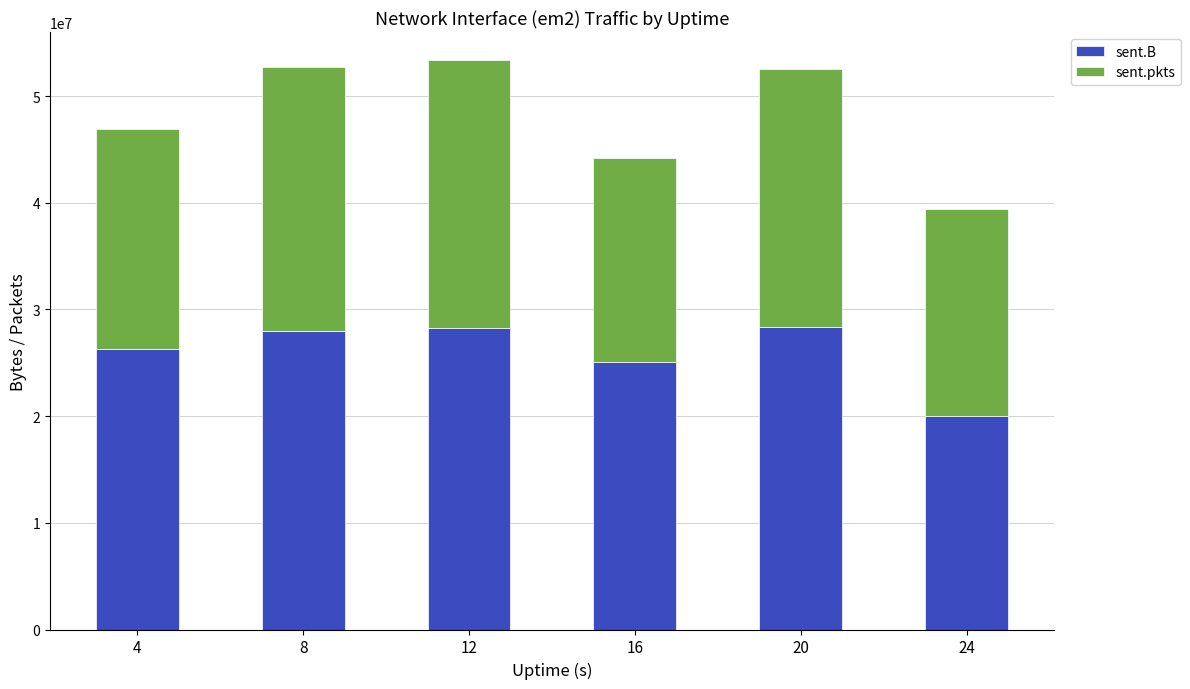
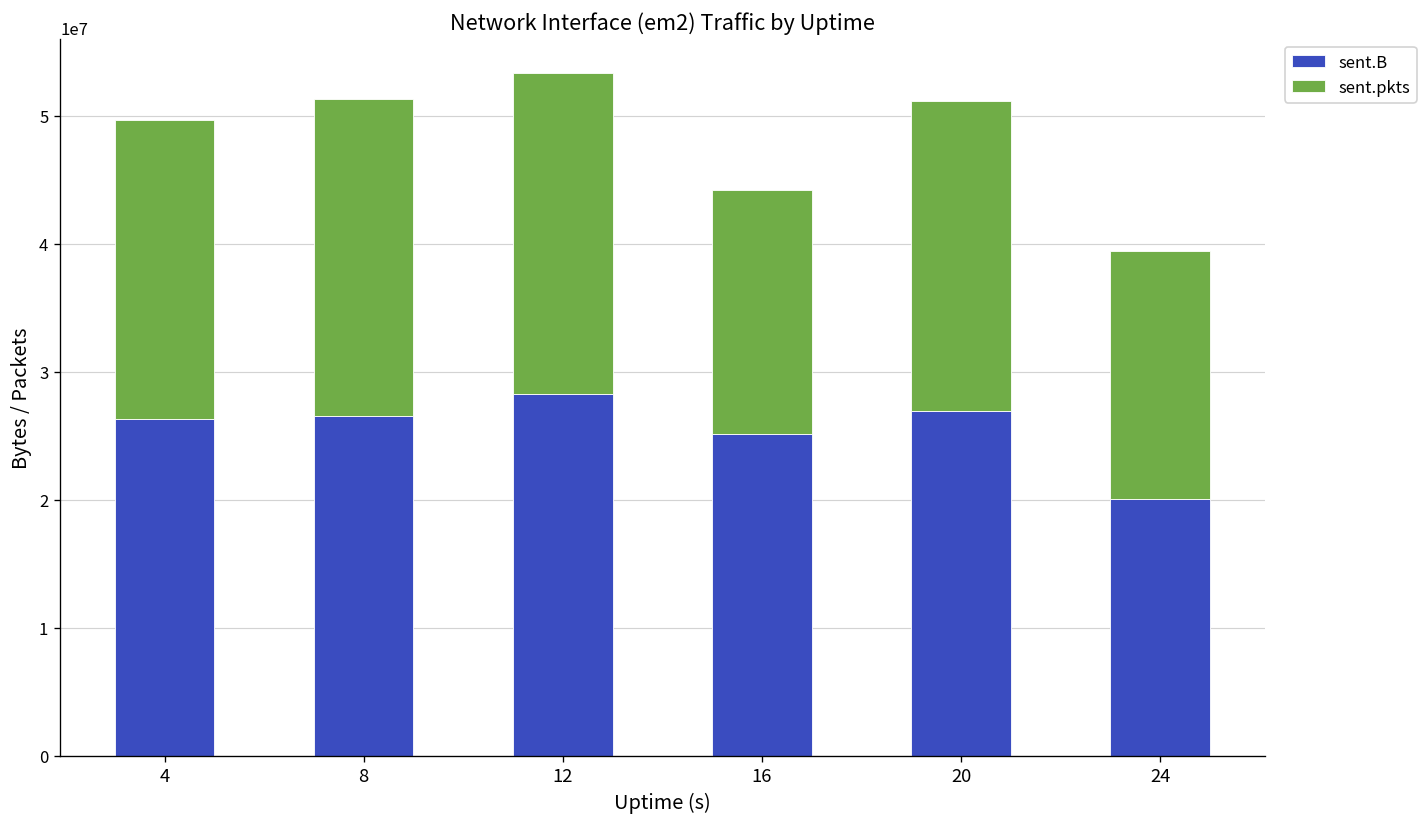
  {
    "sent.B": {
      "4": 26300000,
-     "8": 28000000,
+     "8": 26500000,
      "12": 28200000,
      "16": 25100000,
-     "20": 28400000,
+     "20": 26900000,
      "24": 20000000
    },
    "sent.pkts": {
-     "4": 20600000,
+     "4": 23300000,
      "8": 24800000,
      "12": 25100000,
      "16": 19100000,
      "20": 24200000,
      "24": 19400000
    }
  }
